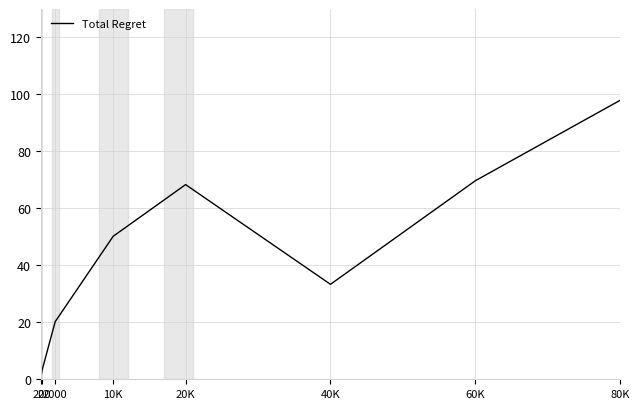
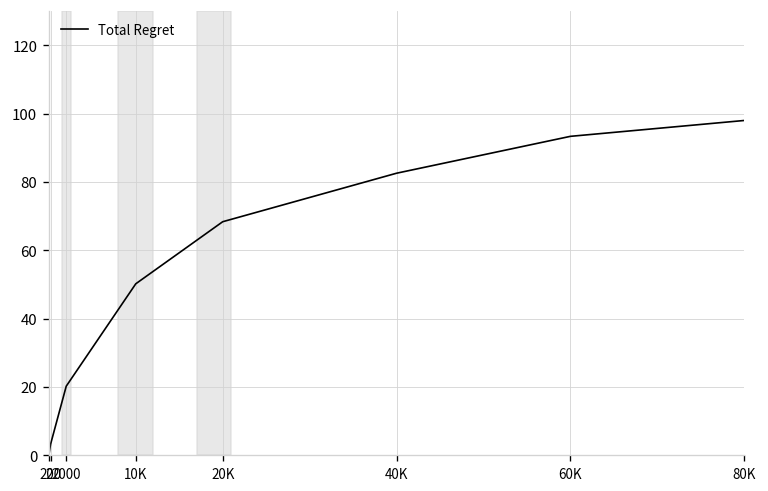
  {
    "10K": 50,
    "20K": 68,
-   "40K": 33,
-   "60K": 70,
+   "40K": 83,
+   "60K": 93,
    "80K": 98
  }
